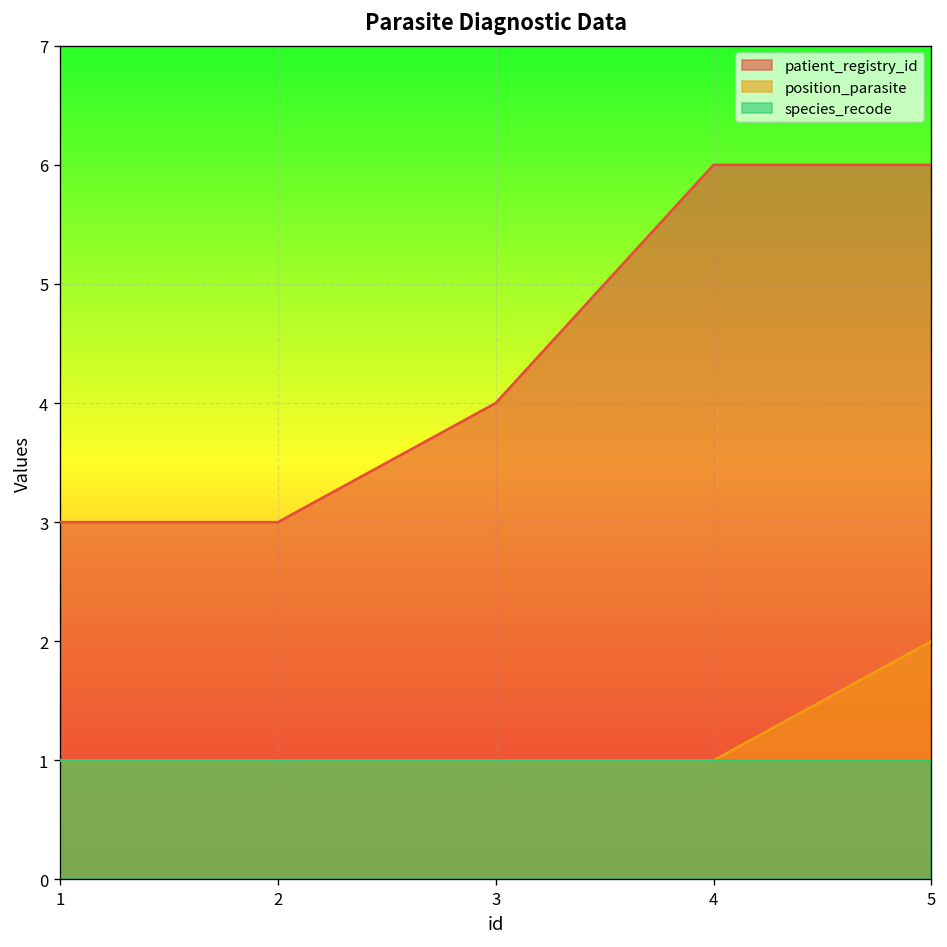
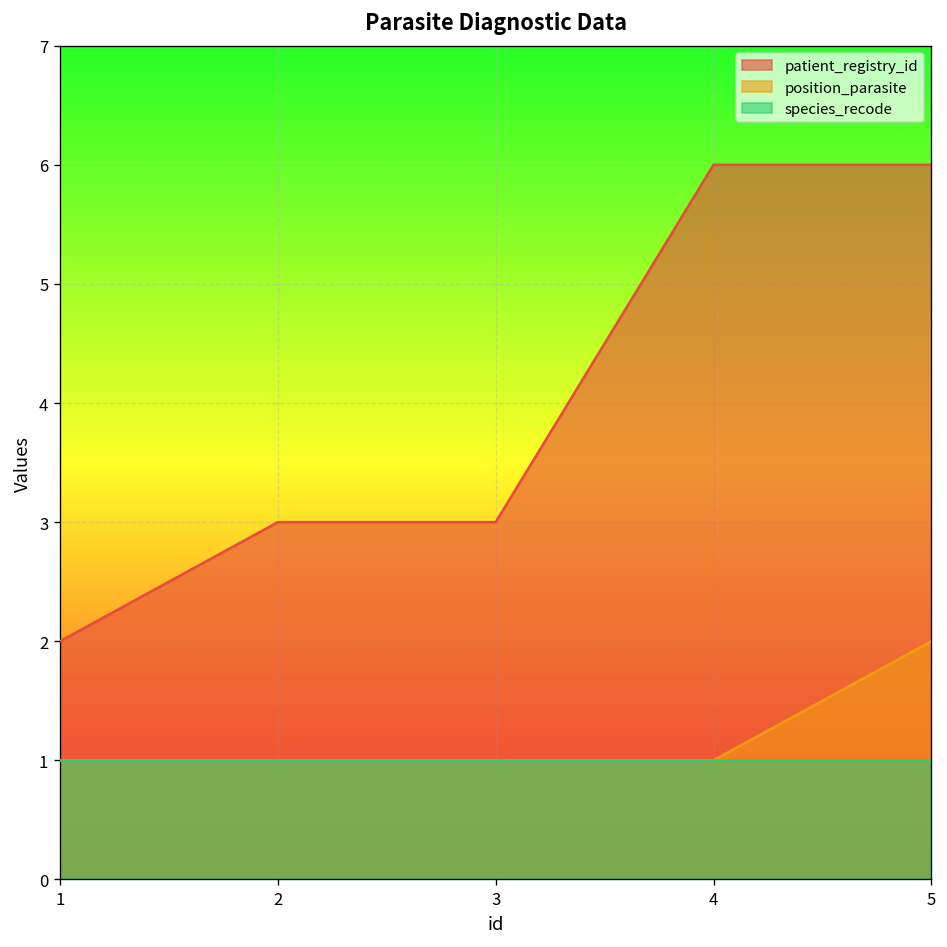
  {
    "patient_registry_id": {
-     "1": 3,
+     "1": 2,
      "2": 3,
-     "3": 4,
+     "3": 3,
      "4": 6,
      "5": 6
    },
    "position_parasite": {
      "5": 2
    },
    "species_recode": {
      "5": 1
    }
  }
